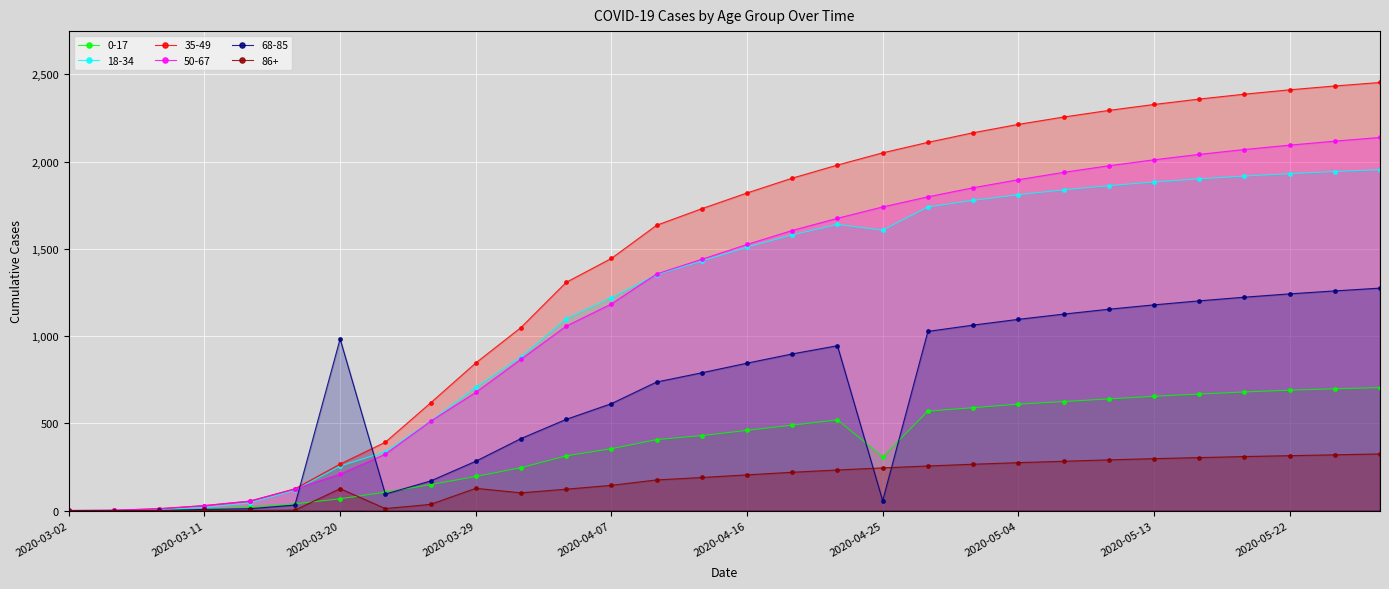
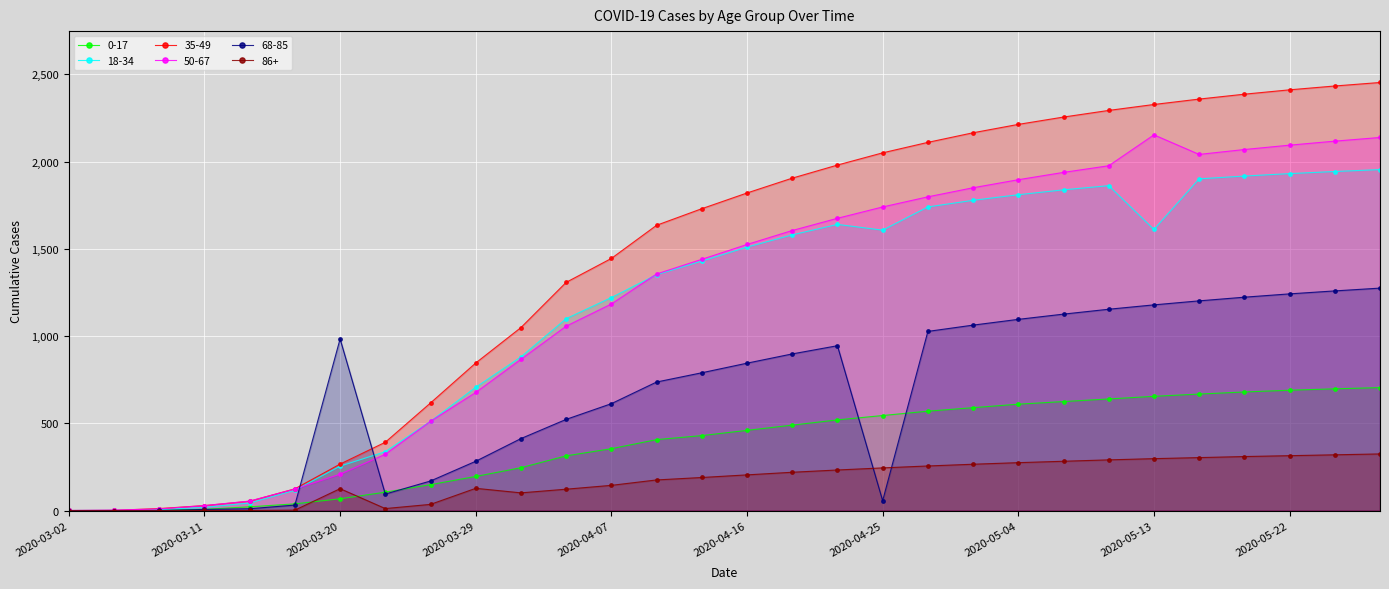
  {
    "0-17": {
      "2020-03-20": "70",
      "2020-03-29": "200",
      "2020-04-07": "360",
      "2020-04-16": "460",
-     "2020-04-25": "310",
+     "2020-04-25": "550",
      "2020-05-04": "610",
      "2020-05-13": "660",
      "2020-05-22": "690"
    },
    "18-34": {
      "2020-03-29": "710",
      "2020-04-07": "1,220",
      "2020-04-16": "1,510",
      "2020-04-25": "1,610",
      "2020-05-04": "1,810",
-     "2020-05-13": "1,880",
+     "2020-05-13": "1,610",
      "2020-05-22": "1,930"
    },
    "35-49": {
      "2020-03-29": "850",
      "2020-04-07": "1,450",
      "2020-04-16": "1,820",
      "2020-04-25": "2,050",
      "2020-05-04": "2,210",
      "2020-05-13": "2,330",
      "2020-05-22": "2,410"
    },
    "50-67": {
      "2020-03-20": "210",
      "2020-03-29": "680",
      "2020-04-07": "1,180",
      "2020-04-16": "1,530",
      "2020-04-25": "1,740",
      "2020-05-04": "1,900",
-     "2020-05-13": "2,010",
+     "2020-05-13": "2,150",
      "2020-05-22": "2,090"
    },
    "68-85": {
      "2020-03-20": "980",
      "2020-03-29": "280",
      "2020-04-07": "610",
      "2020-04-16": "850",
      "2020-04-25": "60",
      "2020-05-04": "1,100",
      "2020-05-13": "1,180",
      "2020-05-22": "1,240"
    },
    "86+": {
      "2020-03-20": "130",
      "2020-03-29": "130",
      "2020-04-07": "150",
      "2020-04-16": "210",
      "2020-04-25": "250",
      "2020-05-04": "280",
      "2020-05-13": "300",
      "2020-05-22": "320"
    }
  }
